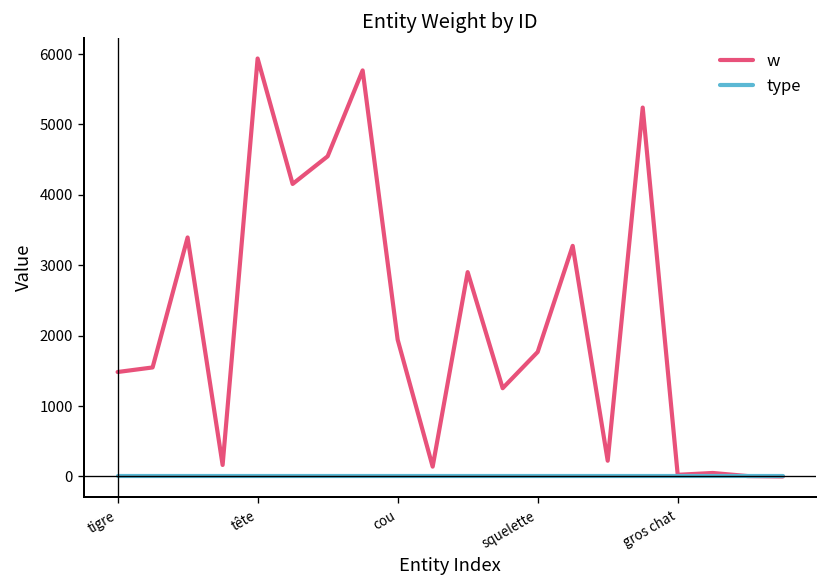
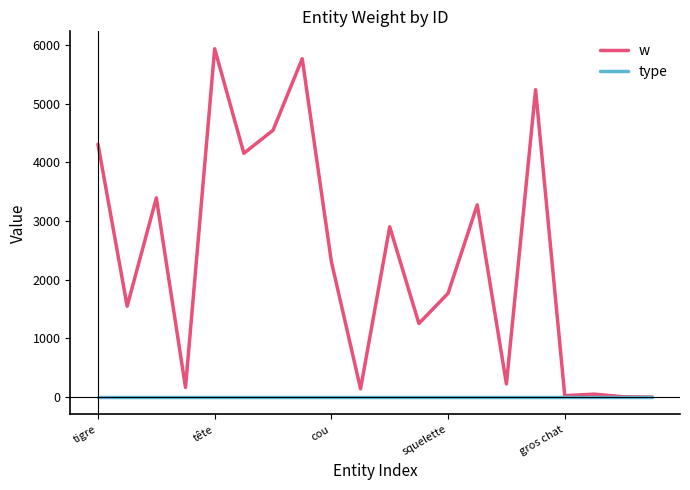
  {
    "w": {
-     "tigre": 1500,
+     "tigre": 4300,
      "tête": 5900,
-     "cou": 1900,
+     "cou": 2300,
      "squelette": 1800
    },
    "type": {
      "tigre": 0,
      "tête": 0,
      "cou": 0,
      "squelette": 0
    }
  }
